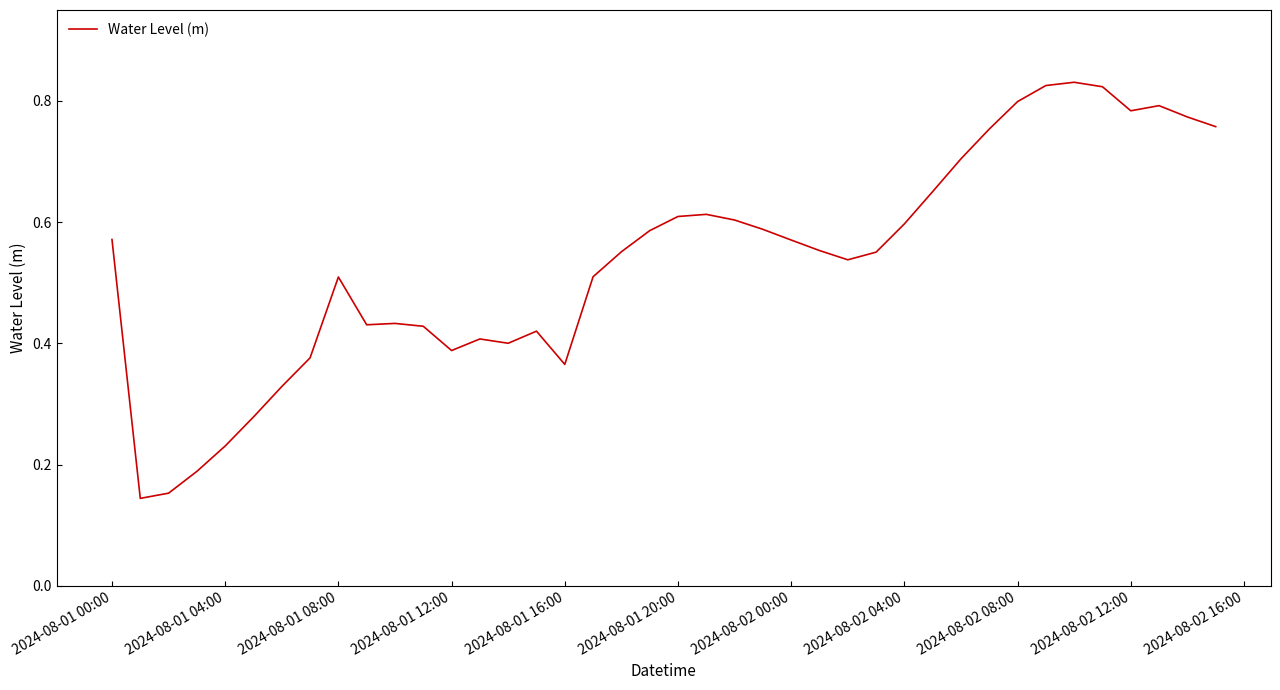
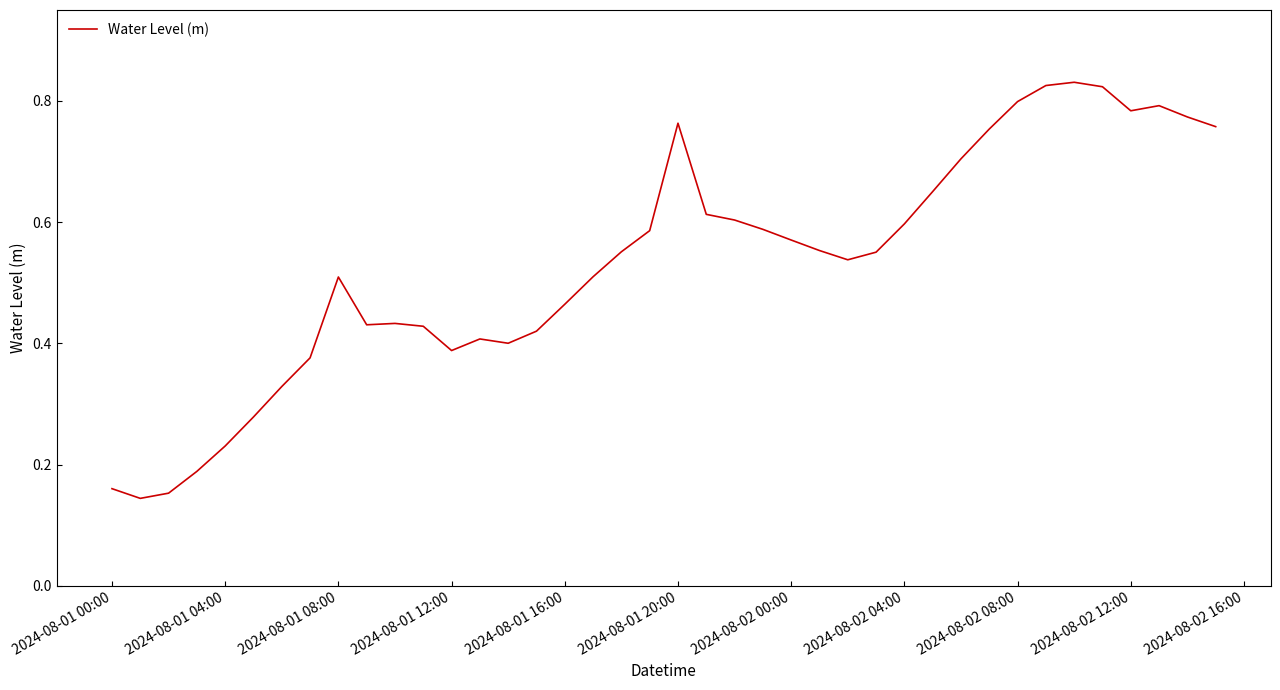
  {
-   "2024-08-01 00:00": 0.57,
+   "2024-08-01 00:00": 0.16,
    "2024-08-01 04:00": 0.23,
    "2024-08-01 08:00": 0.51,
    "2024-08-01 12:00": 0.39,
-   "2024-08-01 16:00": 0.37,
-   "2024-08-01 20:00": 0.61,
+   "2024-08-01 16:00": 0.46,
+   "2024-08-01 20:00": 0.76,
    "2024-08-02 00:00": 0.57,
    "2024-08-02 04:00": 0.60,
    "2024-08-02 08:00": 0.80,
    "2024-08-02 12:00": 0.78
  }
